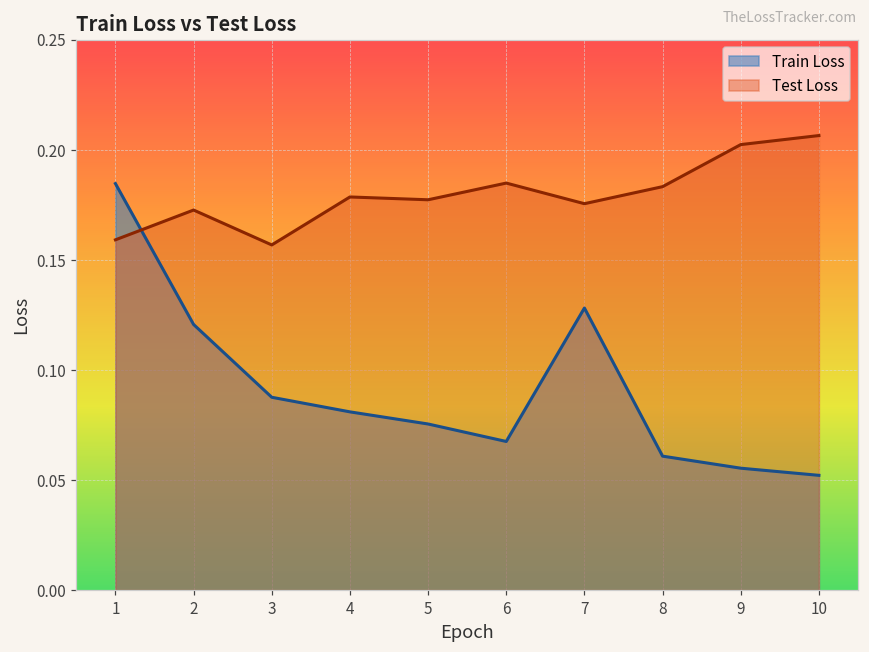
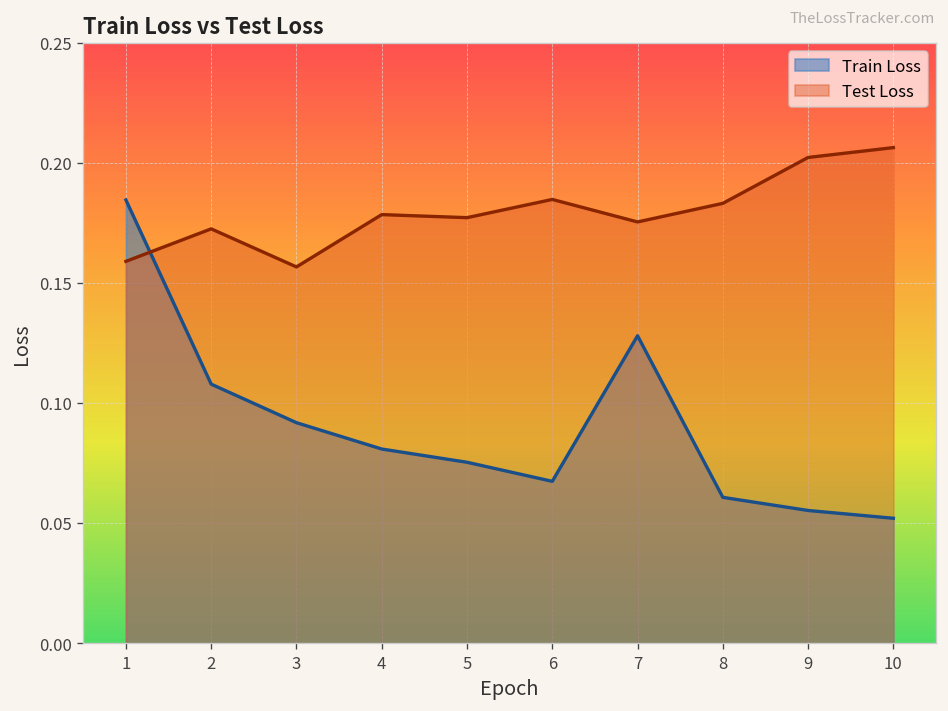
  {
    "Train Loss": {
      "1": 0.185,
-     "2": 0.121,
-     "3": 0.088,
+     "2": 0.108,
+     "3": 0.092,
      "4": 0.081,
      "5": 0.075,
      "6": 0.068,
      "7": 0.128,
      "8": 0.061,
      "9": 0.055,
      "10": 0.052
    },
    "Test Loss": {
      "1": 0.159,
      "2": 0.173,
      "3": 0.157,
      "4": 0.179,
      "5": 0.177,
      "6": 0.185,
      "7": 0.176,
      "8": 0.183,
      "9": 0.202,
      "10": 0.206
    }
  }
